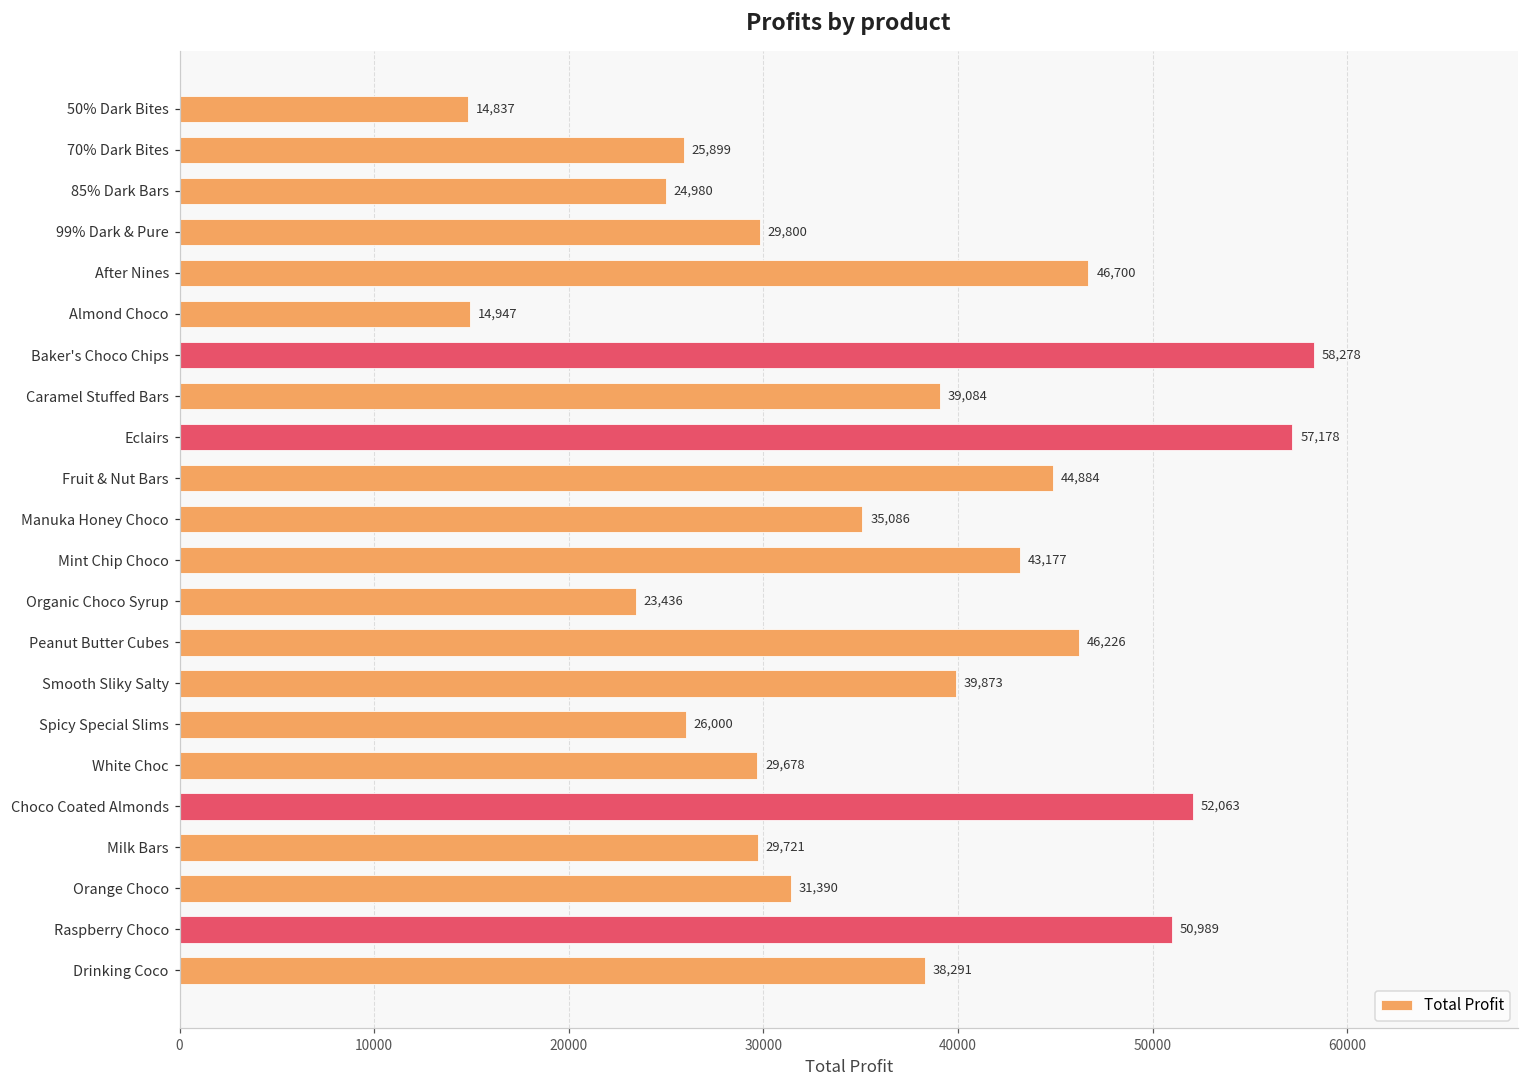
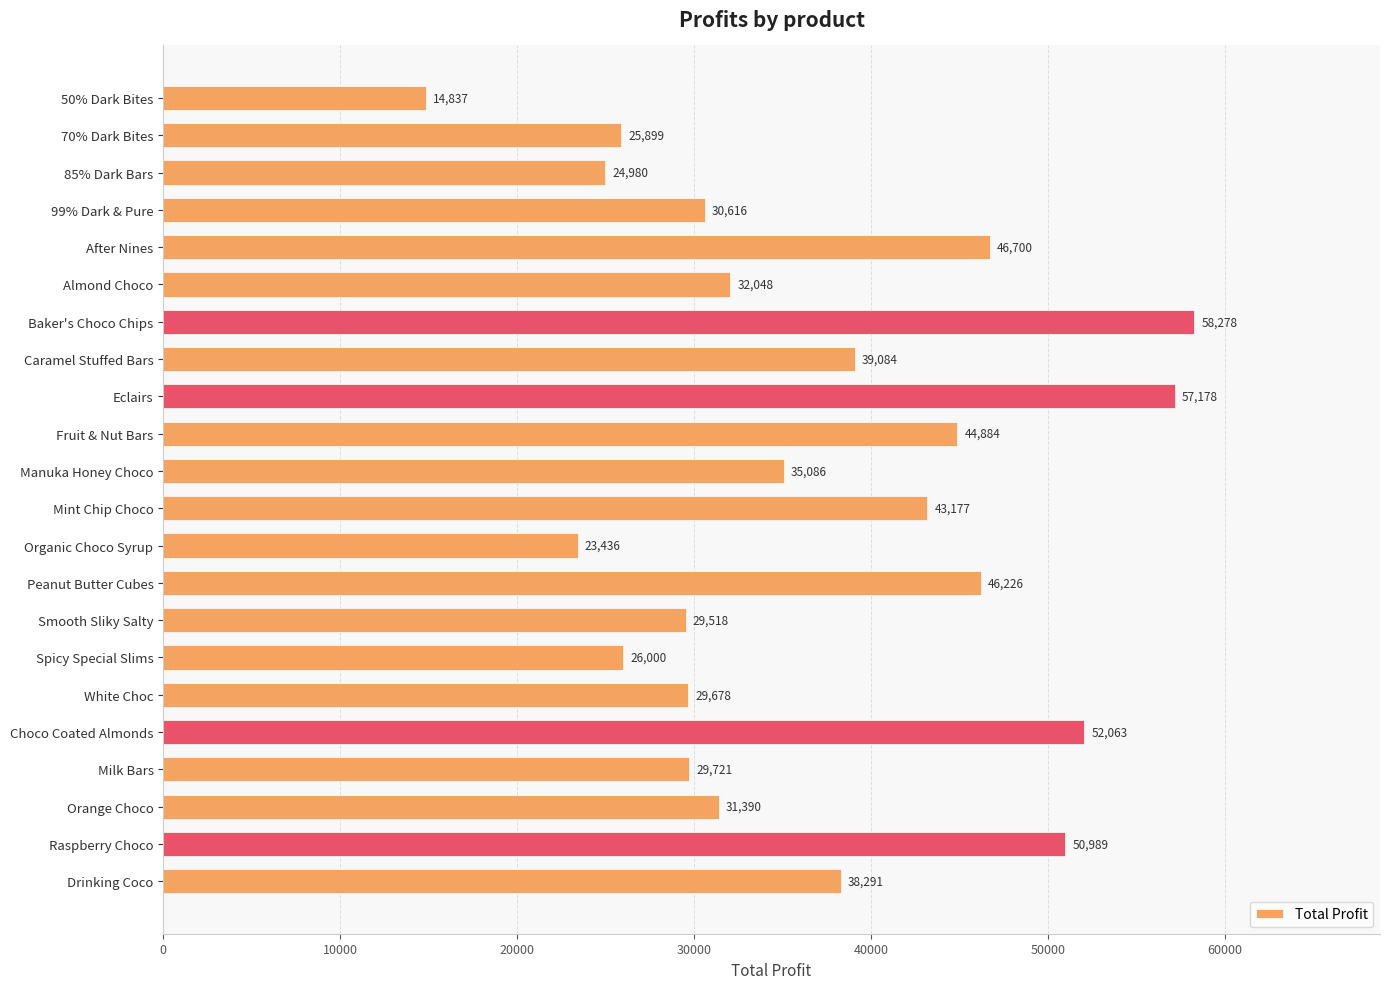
  {
    "50% Dark Bites": "14,837",
    "70% Dark Bites": "25,899",
    "85% Dark Bars": "24,980",
-   "99% Dark & Pure": "29,800",
+   "99% Dark & Pure": "30,616",
    "After Nines": "46,700",
-   "Almond Choco": "14,947",
+   "Almond Choco": "32,048",
    "Baker's Choco Chips": "58,278",
    "Caramel Stuffed Bars": "39,084",
    "Eclairs": "57,178",
    "Fruit & Nut Bars": "44,884",
    "Manuka Honey Choco": "35,086",
    "Mint Chip Choco": "43,177",
    "Organic Choco Syrup": "23,436",
    "Peanut Butter Cubes": "46,226",
-   "Smooth Sliky Salty": "39,873",
+   "Smooth Sliky Salty": "29,518",
    "Spicy Special Slims": "26,000",
    "White Choc": "29,678",
    "Choco Coated Almonds": "52,063",
    "Milk Bars": "29,721",
    "Orange Choco": "31,390",
    "Raspberry Choco": "50,989",
    "Drinking Coco": "38,291"
  }
